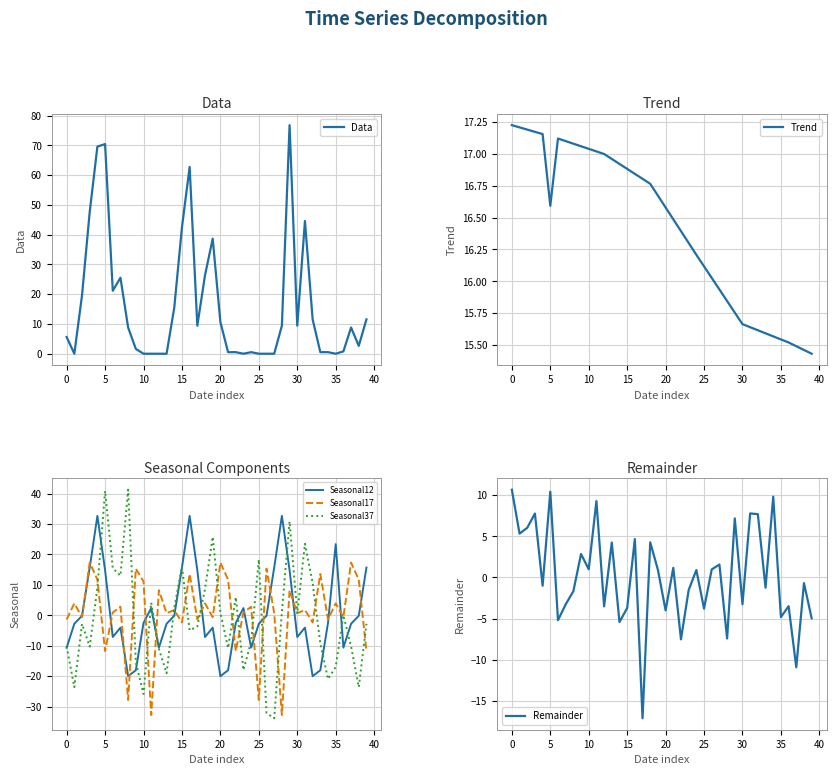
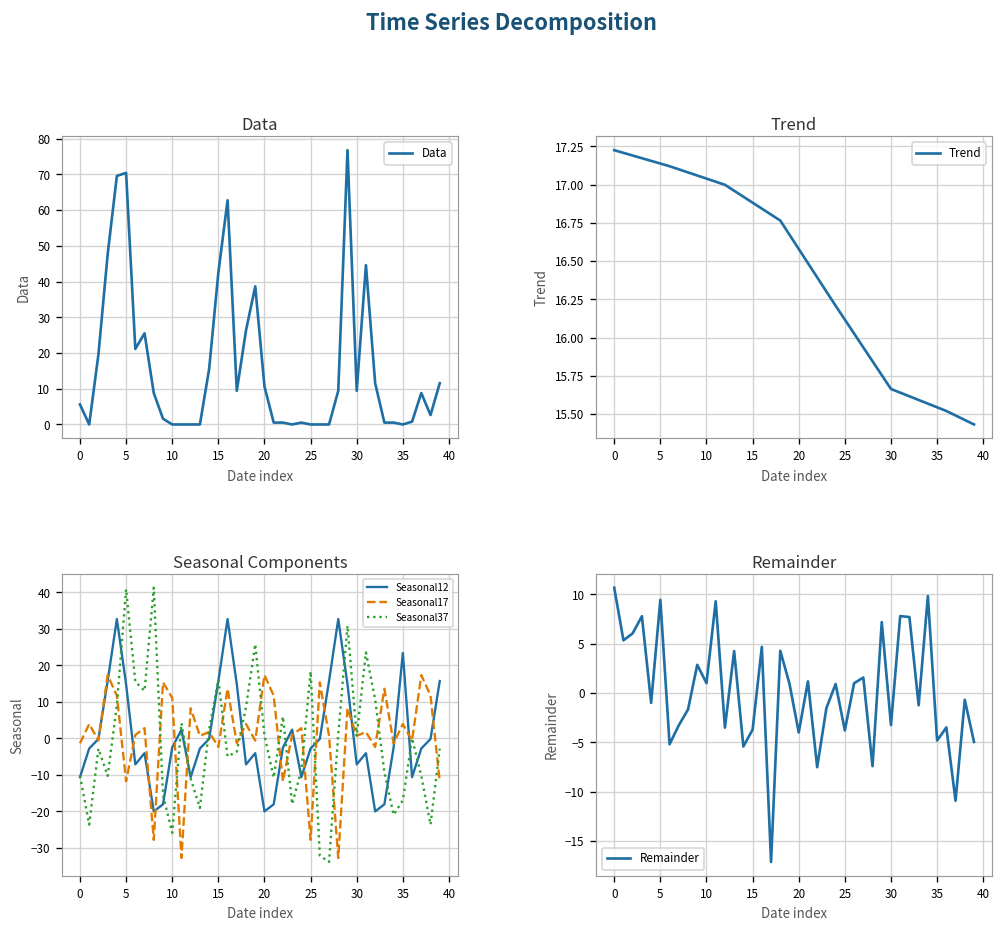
  {
    "Data": {
      "0": 6,
      "5": 70,
      "10": 0,
      "15": 42,
      "20": 11,
      "25": 0,
      "30": 9,
      "35": 0
    },
    "Trend": {
      "0": 17.23,
-     "5": 16.59,
+     "5": 17.14,
      "10": 17.04,
      "15": 16.88,
      "20": 16.58,
      "25": 16.12,
      "30": 15.66,
      "35": 15.54
    },
    "Seasonal Components": {
      "Seasonal12": {
        "5": 15,
        "10": -3,
        "20": -20,
        "25": -3,
        "30": -7,
        "35": 23
      },
      "Seasonal17": {
        "0": -1,
        "5": -12,
        "10": 11,
        "15": -2,
        "20": 17,
        "25": -28,
        "35": 4
      },
      "Seasonal37": {
        "5": 41,
        "10": -26,
        "20": 1,
        "25": 18,
        "35": -17
      }
    },
    "Remainder": {
      "0": 11,
-     "5": 10,
+     "5": 9,
      "10": 1,
      "15": -4,
      "20": -4,
      "25": -4,
      "30": -3,
      "35": -5
    }
  }
